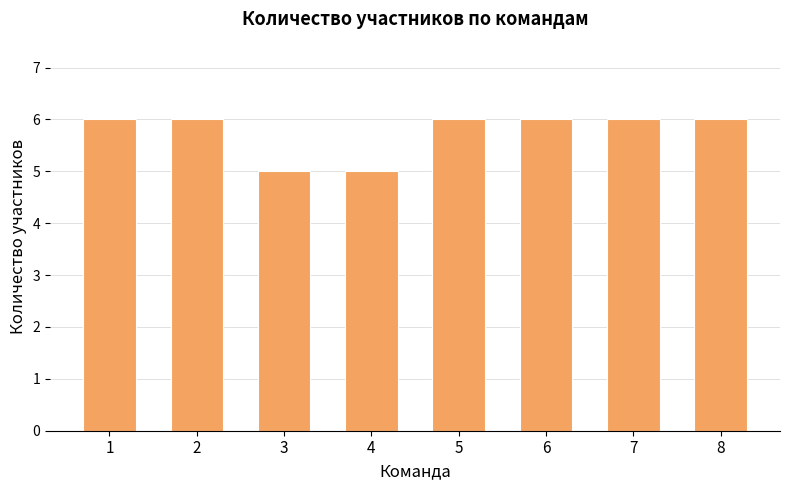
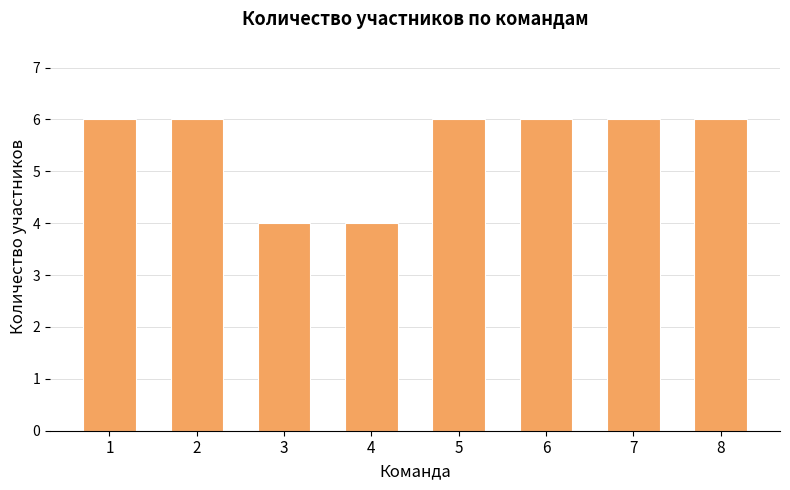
  {
    "1": 6,
    "2": 6,
-   "3": 5,
-   "4": 5,
+   "3": 4,
+   "4": 4,
    "5": 6,
    "6": 6,
    "7": 6,
    "8": 6
  }
